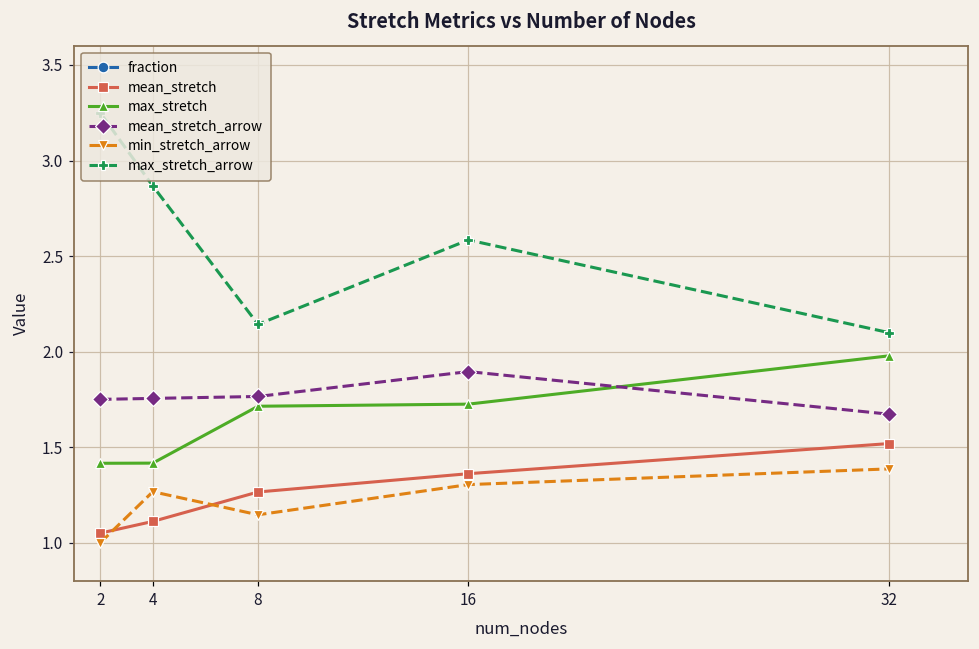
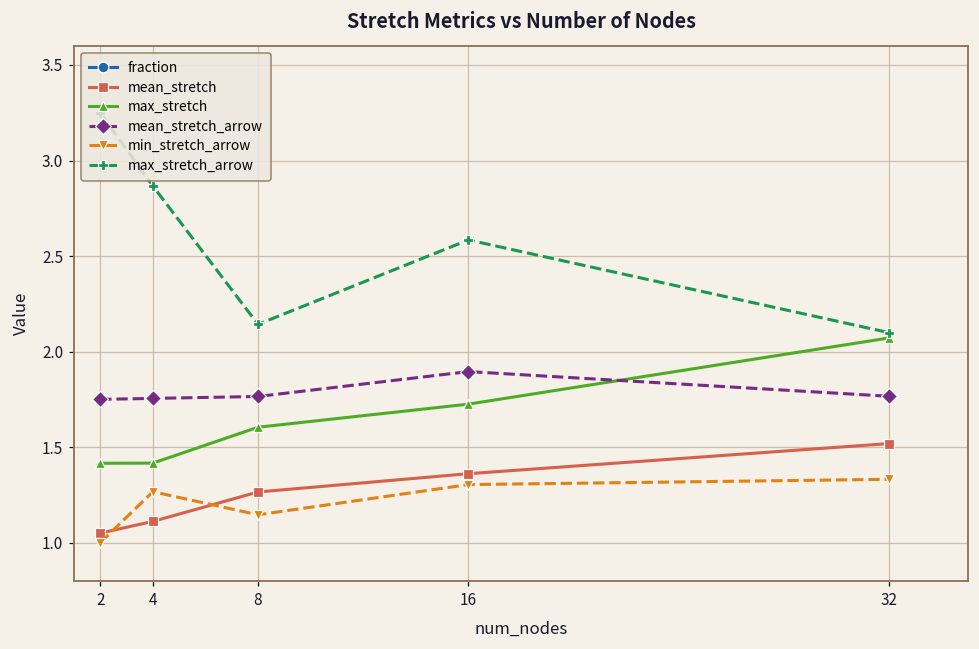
  {
    "mean_stretch": {
      "2": 1.05,
      "4": 1.11,
      "8": 1.27,
      "16": 1.36,
      "32": 1.52
    },
    "max_stretch": {
      "2": 1.42,
      "4": 1.42,
-     "8": 1.71,
+     "8": 1.60,
      "16": 1.73,
-     "32": 1.98
+     "32": 2.07
    },
    "mean_stretch_arrow": {
      "2": 1.75,
      "4": 1.76,
      "8": 1.77,
      "16": 1.90,
-     "32": 1.67
+     "32": 1.77
    },
    "min_stretch_arrow": {
      "2": 1.00,
      "4": 1.27,
      "8": 1.15,
      "16": 1.30,
-     "32": 1.39
+     "32": 1.33
    },
    "max_stretch_arrow": {
      "4": 2.87,
      "8": 2.14,
      "16": 2.58,
      "32": 2.10
    }
  }
